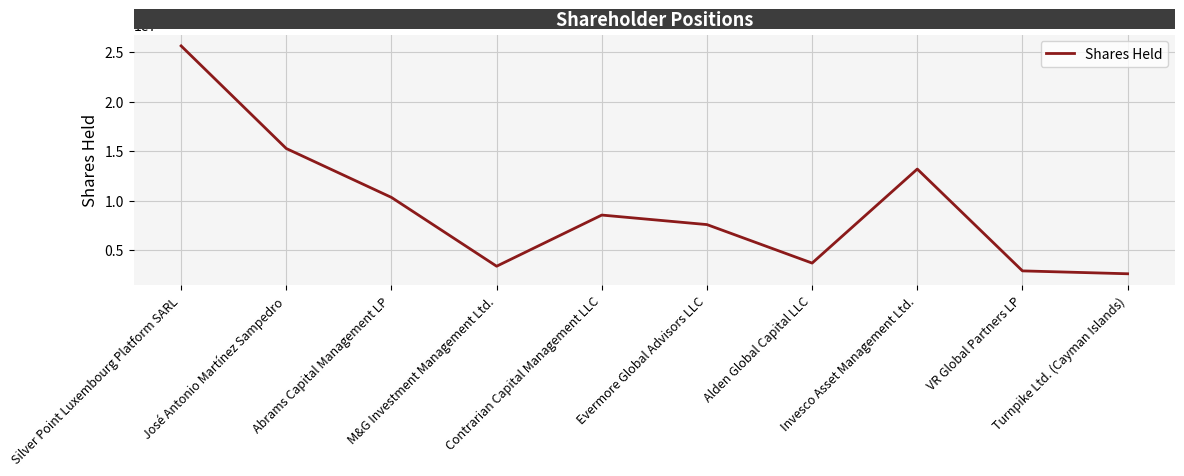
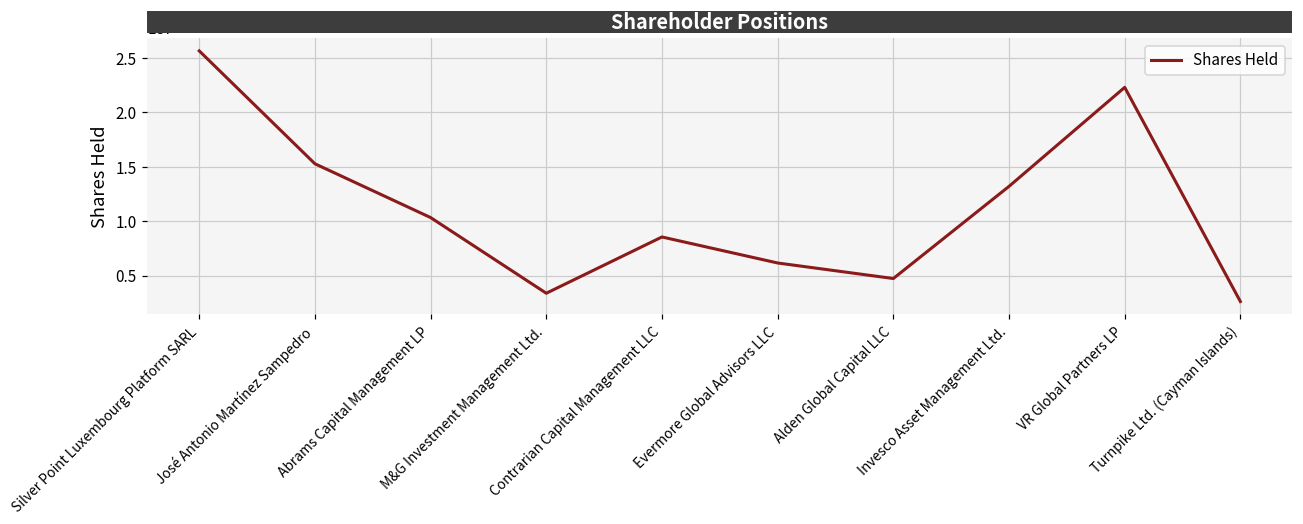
  {
    "Silver Point Luxembourg Platform SARL": 26000000,
    "José Antonio Martínez Sampedro": 15000000,
    "Abrams Capital Management LP": 10000000,
    "M&G Investment Management Ltd.": 3000000,
    "Contrarian Capital Management LLC": 9000000,
-   "Evermore Global Advisors LLC": 8000000,
-   "Alden Global Capital LLC": 4000000,
+   "Evermore Global Advisors LLC": 6000000,
+   "Alden Global Capital LLC": 5000000,
    "Invesco Asset Management Ltd.": 13000000,
-   "VR Global Partners LP": 3000000,
+   "VR Global Partners LP": 22000000,
    "Turnpike Ltd. (Cayman Islands)": 3000000
  }
